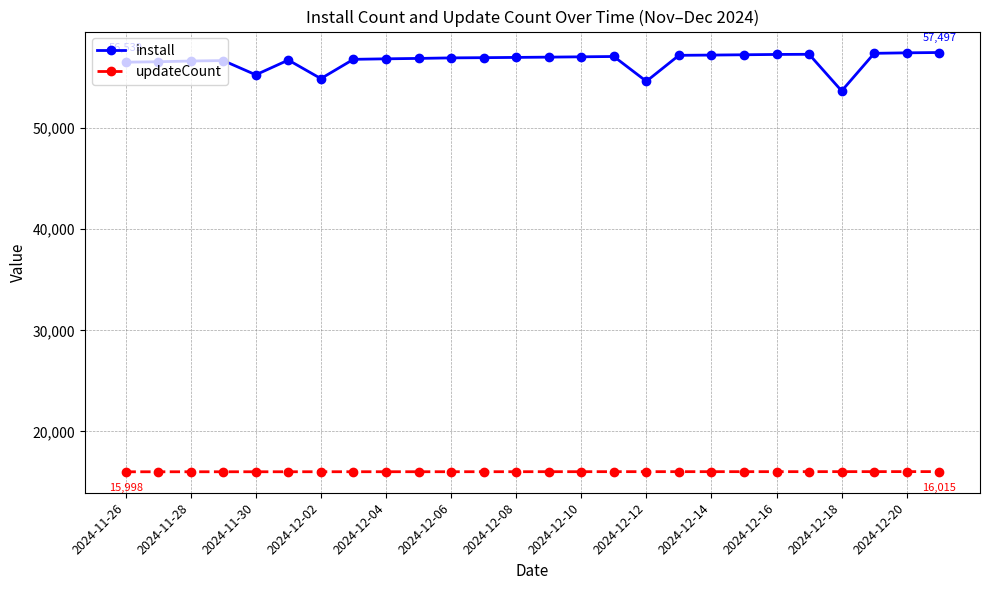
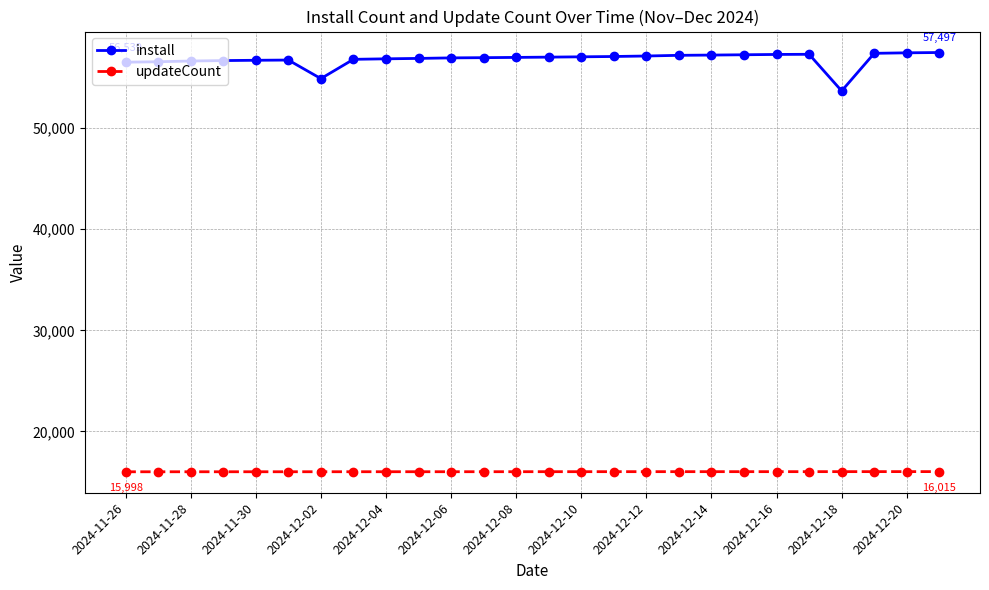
  {
    "install": {
-     "2024-11-30": "55,300",
+     "2024-11-30": "56,700",
      "2024-12-02": "54,900",
      "2024-12-04": "56,900",
      "2024-12-06": "57,000",
      "2024-12-08": "57,000",
      "2024-12-10": "57,100",
-     "2024-12-12": "54,600",
+     "2024-12-12": "57,200",
      "2024-12-14": "57,200",
      "2024-12-16": "57,300",
      "2024-12-18": "53,700",
      "2024-12-20": "57,500"
    },
    "updateCount": {
      "2024-11-26": "15,998"
    }
  }
